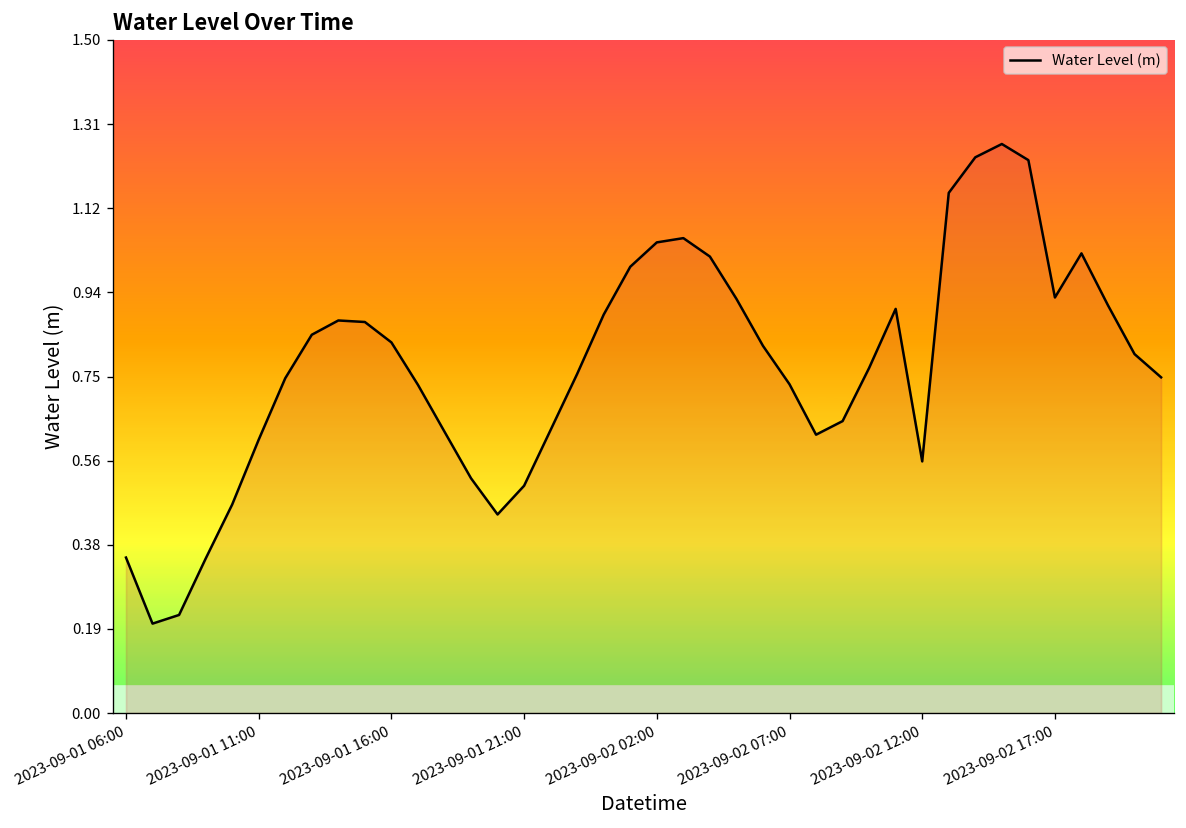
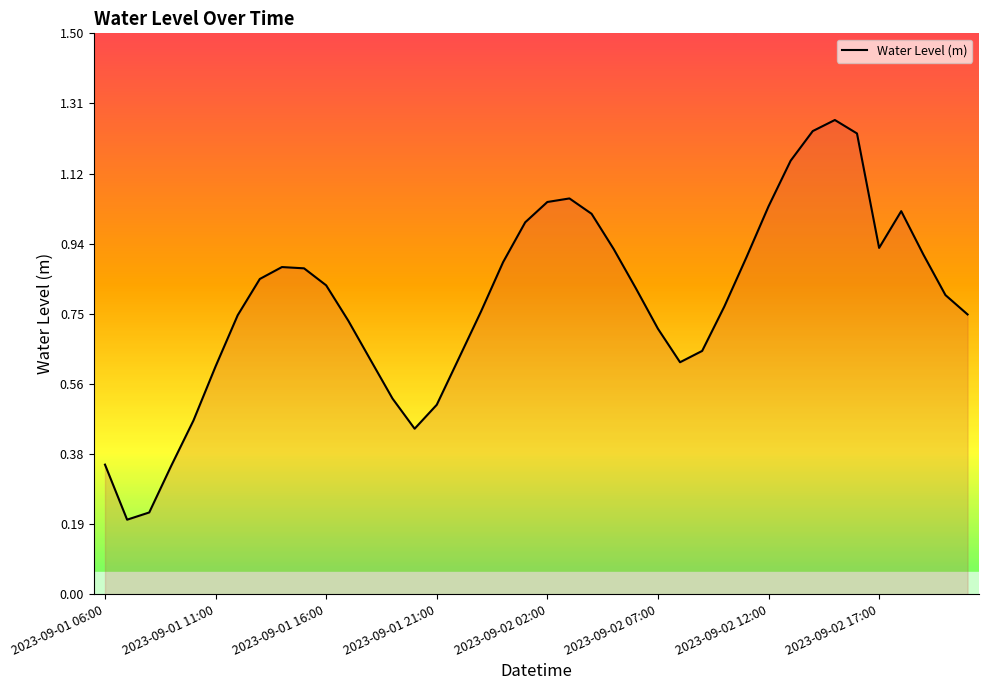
  {
    "2023-09-01 06:00": 0.35,
    "2023-09-01 11:00": 0.61,
    "2023-09-01 16:00": 0.83,
    "2023-09-01 21:00": 0.51,
    "2023-09-02 02:00": 1.05,
-   "2023-09-02 07:00": 0.73,
-   "2023-09-02 12:00": 0.56,
+   "2023-09-02 07:00": 0.71,
+   "2023-09-02 12:00": 1.04,
    "2023-09-02 17:00": 0.93
  }
